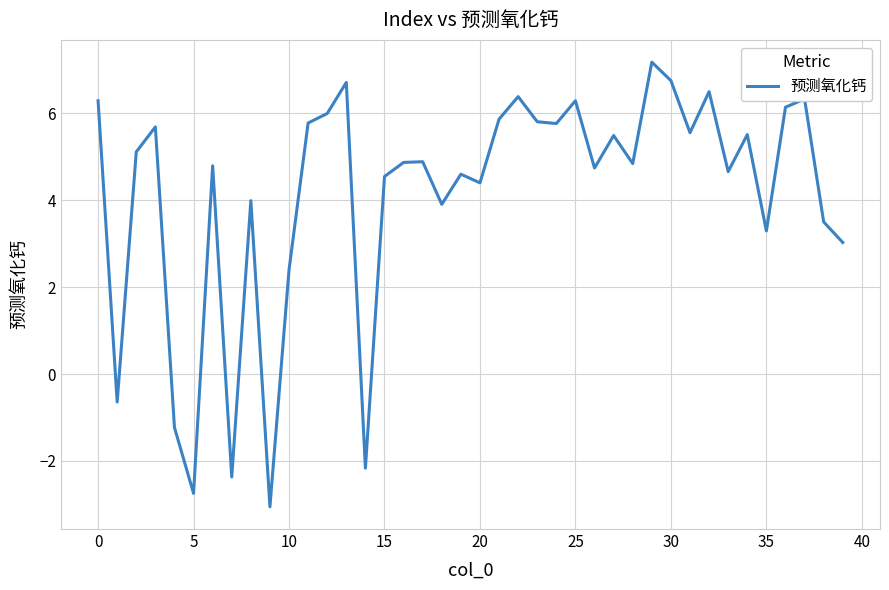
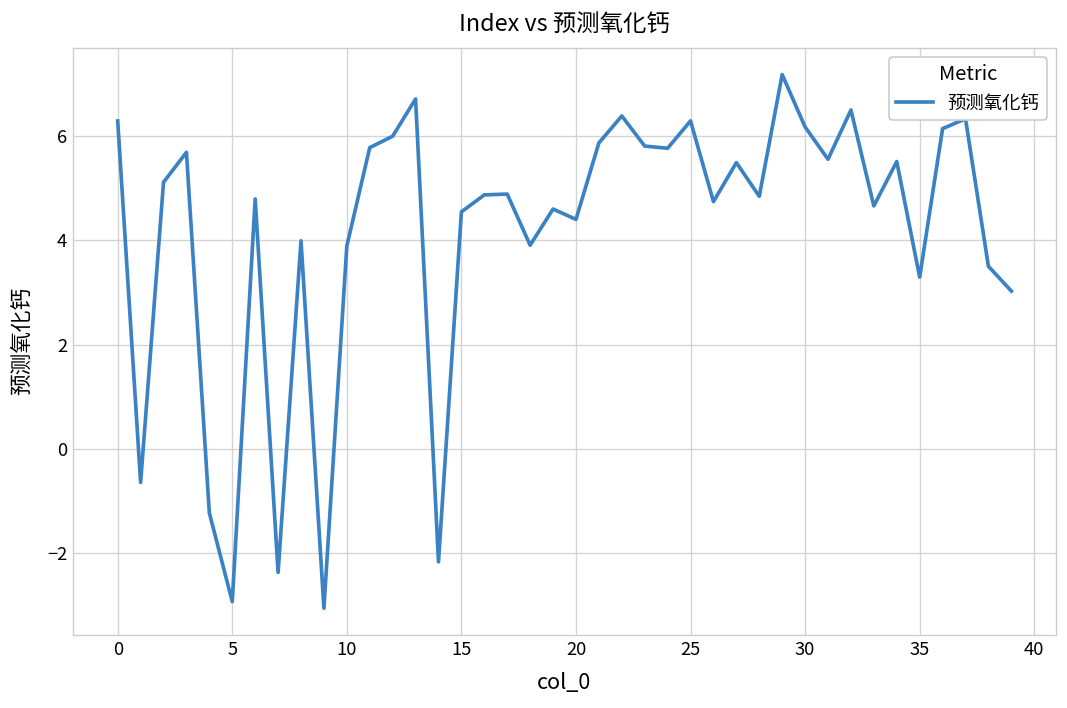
  {
    "0": 6.3,
-   "5": -2.7,
-   "10": 2.4,
+   "5": -2.9,
+   "10": 3.9,
    "15": 4.5,
    "20": 4.4,
    "25": 6.3,
-   "30": 6.8,
+   "30": 6.2,
    "35": 3.3
  }
